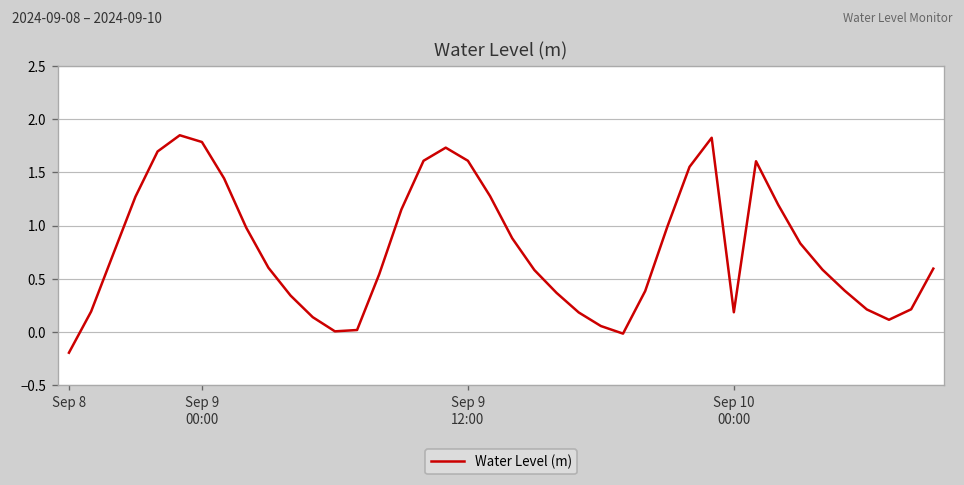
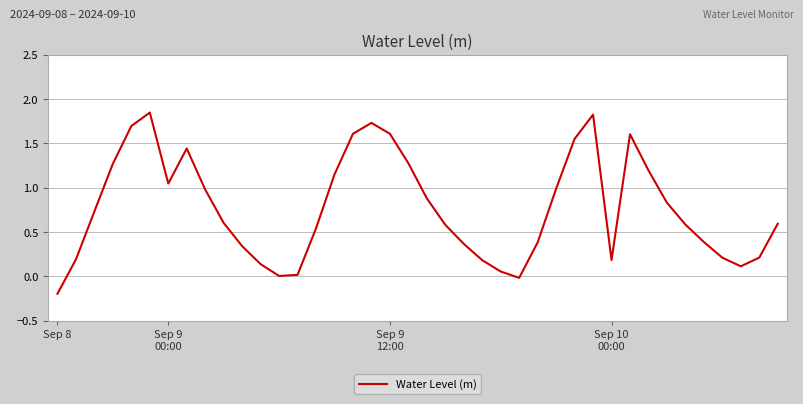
  {
    "Sep 8": -0.2,
-   "Sep 9 00:00": 1.8,
+   "Sep 9 00:00": 1.0,
    "Sep 9 12:00": 1.6,
    "Sep 10 00:00": 0.2
  }
